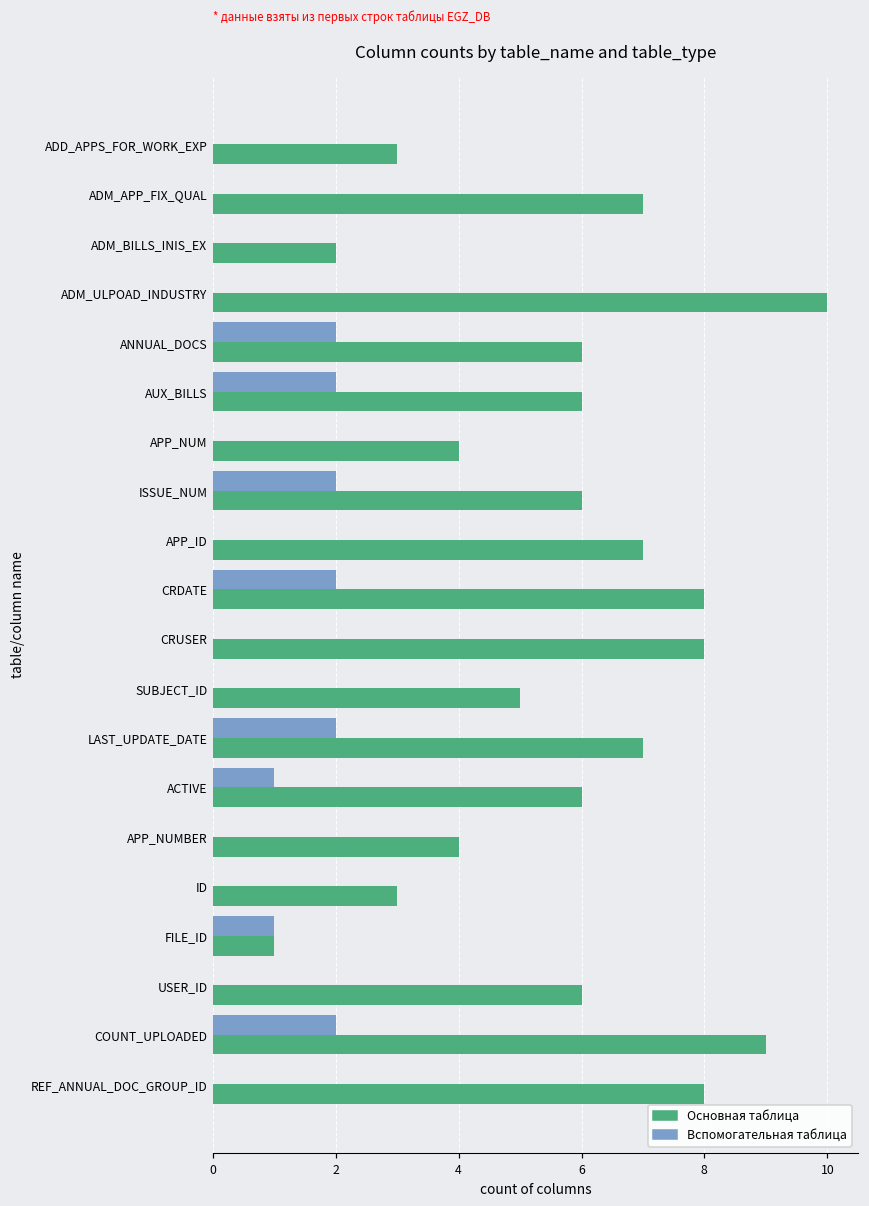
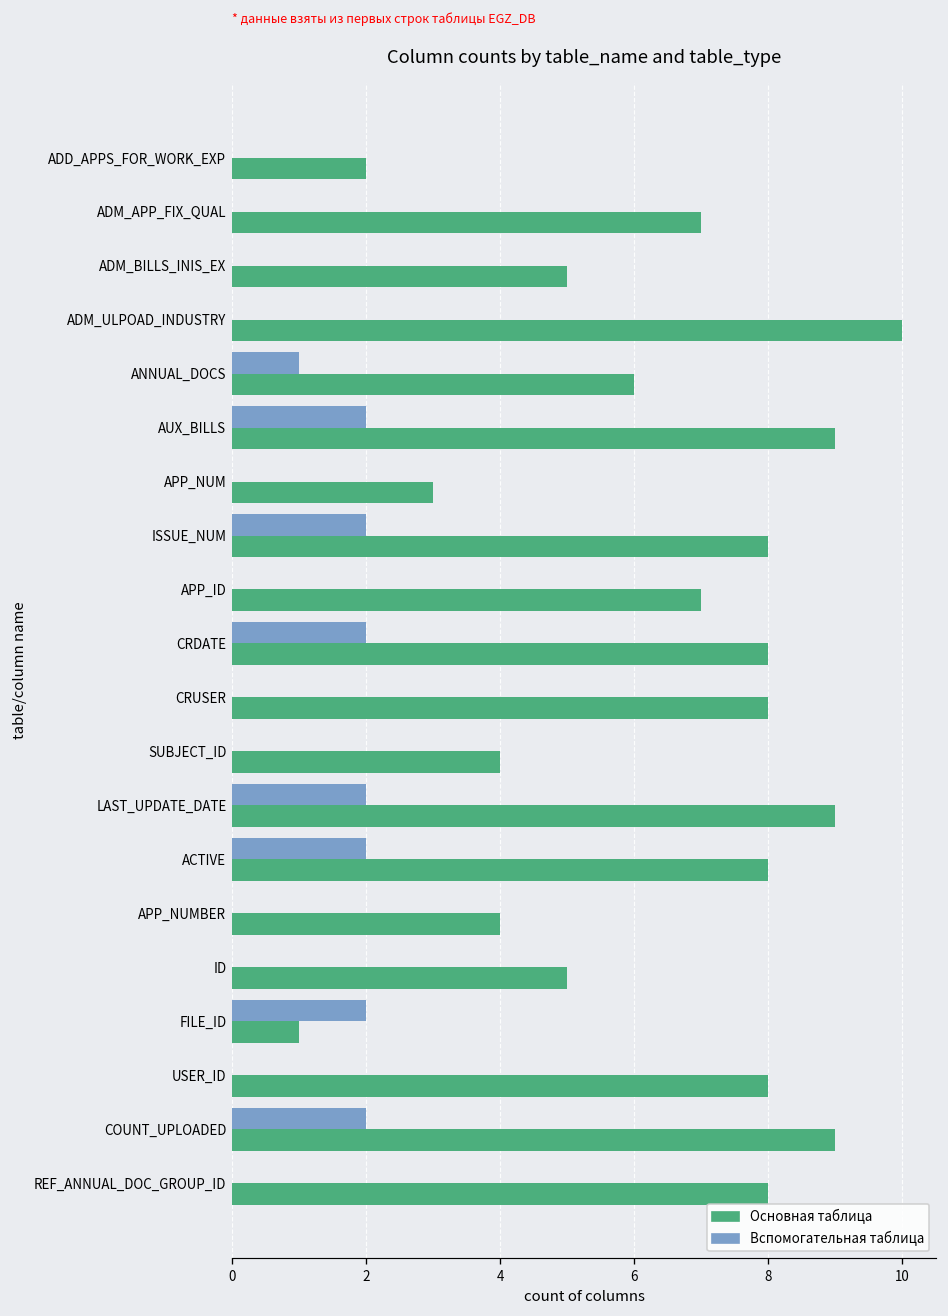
  {
    "Основная таблица": {
-     "ADD_APPS_FOR_WORK_EXP": 3,
+     "ADD_APPS_FOR_WORK_EXP": 2,
      "ADM_APP_FIX_QUAL": 7,
-     "ADM_BILLS_INIS_EX": 2,
+     "ADM_BILLS_INIS_EX": 5,
      "ADM_ULPOAD_INDUSTRY": 10,
      "ANNUAL_DOCS": 6,
-     "AUX_BILLS": 6,
-     "APP_NUM": 4,
-     "ISSUE_NUM": 6,
+     "AUX_BILLS": 9,
+     "APP_NUM": 3,
+     "ISSUE_NUM": 8,
      "APP_ID": 7,
      "CRDATE": 8,
      "CRUSER": 8,
-     "SUBJECT_ID": 5,
-     "LAST_UPDATE_DATE": 7,
-     "ACTIVE": 6,
+     "SUBJECT_ID": 4,
+     "LAST_UPDATE_DATE": 9,
+     "ACTIVE": 8,
      "APP_NUMBER": 4,
-     "ID": 3,
+     "ID": 5,
      "FILE_ID": 1,
-     "USER_ID": 6,
+     "USER_ID": 8,
      "COUNT_UPLOADED": 9,
      "REF_ANNUAL_DOC_GROUP_ID": 8
    },
    "Вспомогательная таблица": {
      "ADD_APPS_FOR_WORK_EXP": 0,
      "ADM_APP_FIX_QUAL": 0,
      "ADM_BILLS_INIS_EX": 0,
      "ADM_ULPOAD_INDUSTRY": 0,
-     "ANNUAL_DOCS": 2,
+     "ANNUAL_DOCS": 1,
      "AUX_BILLS": 2,
      "APP_NUM": 0,
      "ISSUE_NUM": 2,
      "APP_ID": 0,
      "CRDATE": 2,
      "CRUSER": 0,
      "SUBJECT_ID": 0,
      "LAST_UPDATE_DATE": 2,
-     "ACTIVE": 1,
+     "ACTIVE": 2,
      "APP_NUMBER": 0,
      "ID": 0,
-     "FILE_ID": 1,
+     "FILE_ID": 2,
      "USER_ID": 0,
      "COUNT_UPLOADED": 2,
      "REF_ANNUAL_DOC_GROUP_ID": 0
    }
  }
